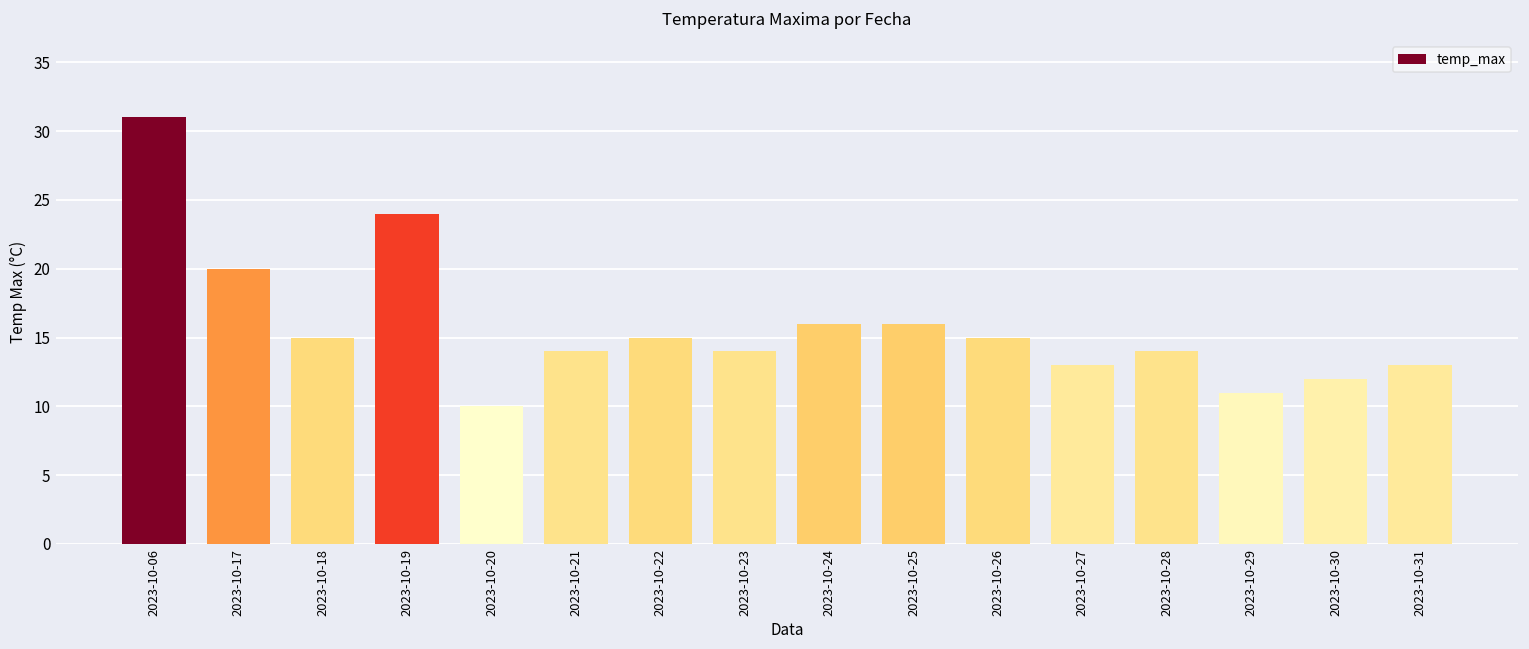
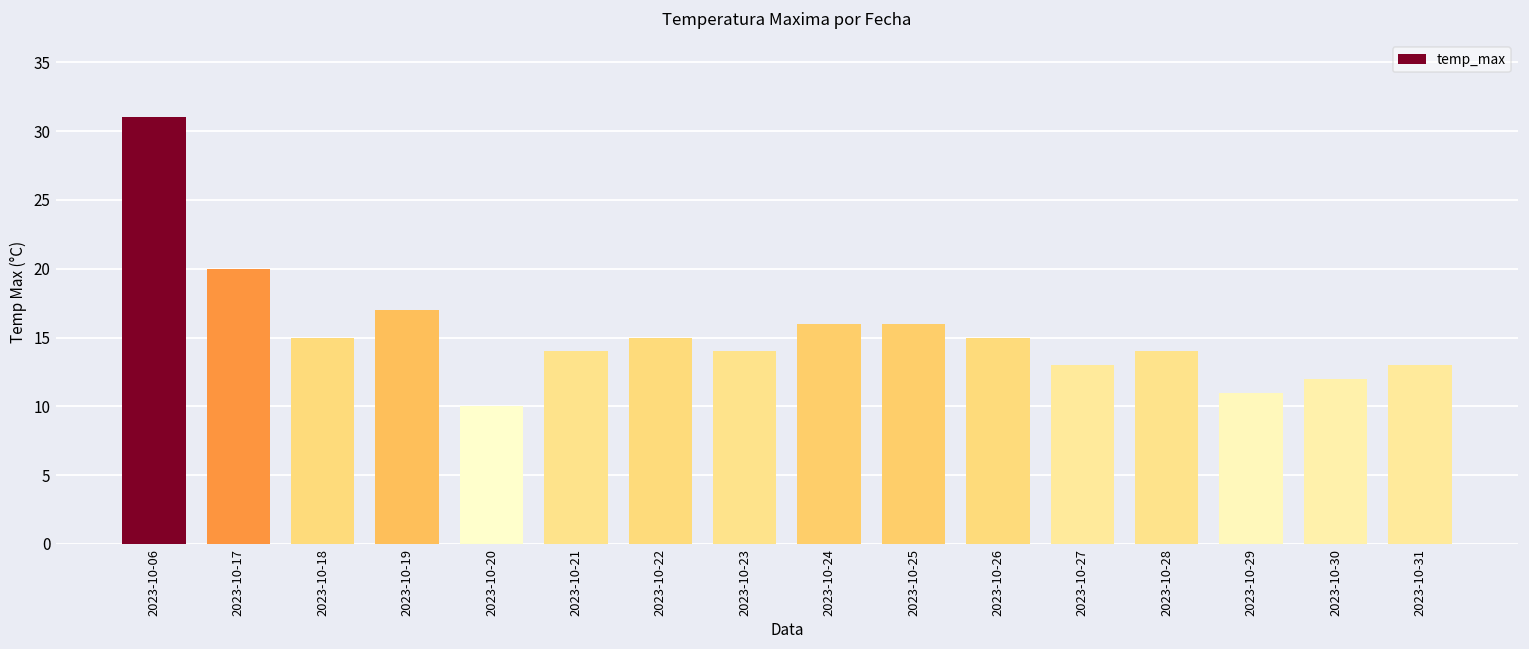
  {
    "2023-10-06": 31,
    "2023-10-17": 20,
    "2023-10-18": 15,
-   "2023-10-19": 24,
+   "2023-10-19": 17,
    "2023-10-20": 10,
    "2023-10-21": 14,
    "2023-10-22": 15,
    "2023-10-23": 14,
    "2023-10-24": 16,
    "2023-10-25": 16,
    "2023-10-26": 15,
    "2023-10-27": 13,
    "2023-10-28": 14,
    "2023-10-29": 11,
    "2023-10-30": 12,
    "2023-10-31": 13
  }
